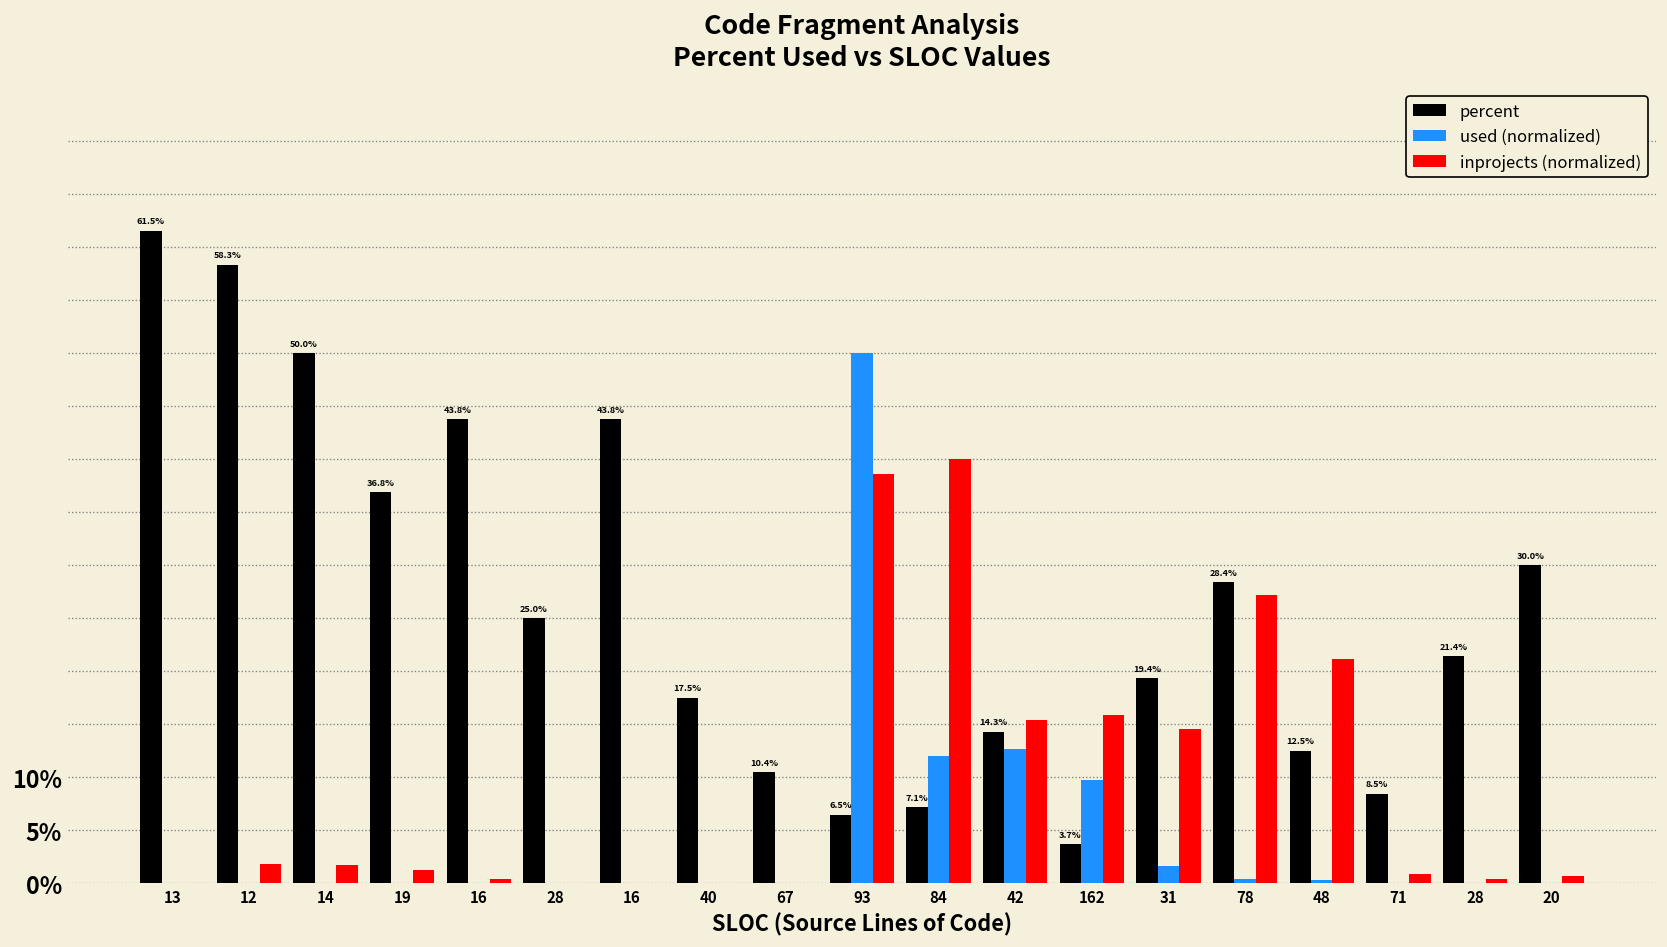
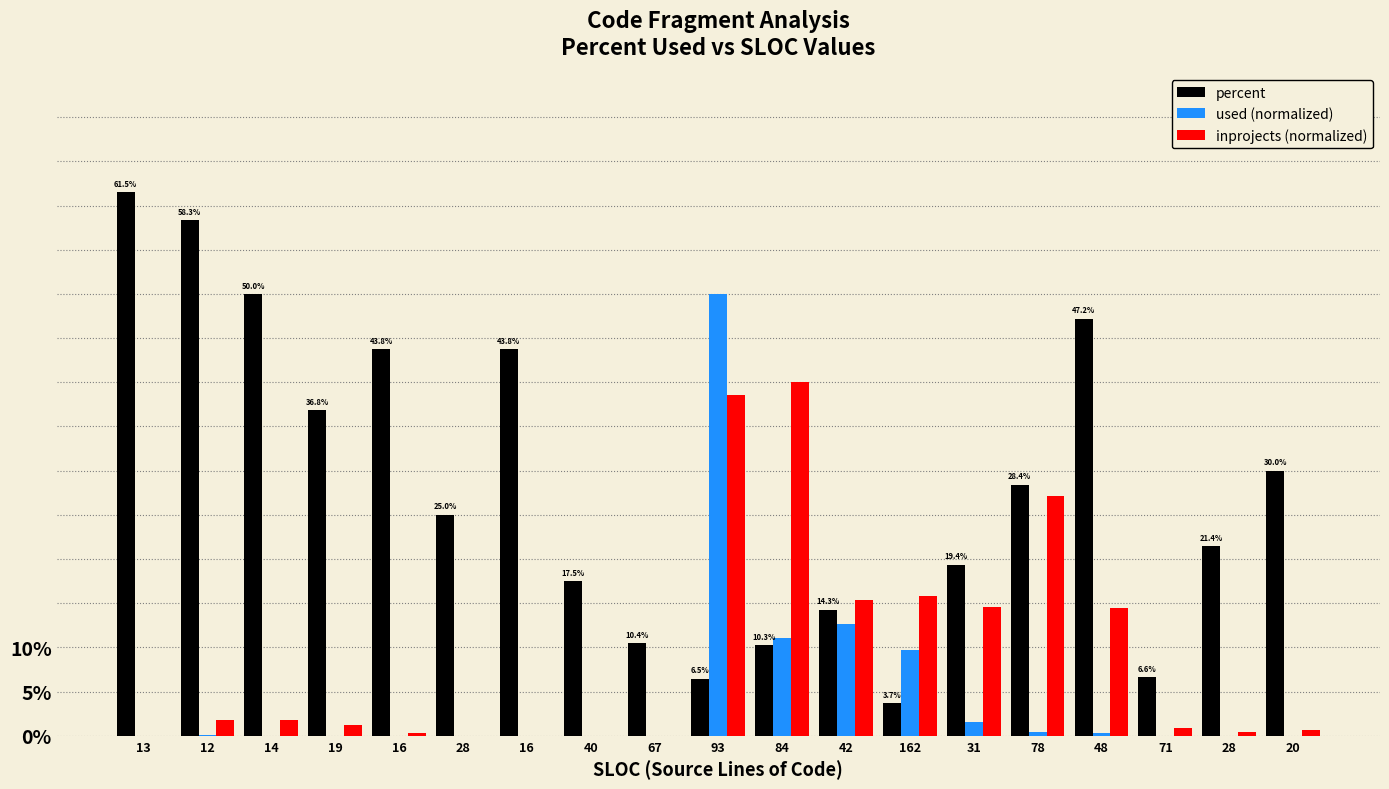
  {
    "percent": {
      "13": "61.5%",
      "12": "58.3%",
      "14": "50.0%",
      "19": "36.8%",
      "40": "17.5%",
      "67": "10.4%",
      "93": "6.5%",
-     "84": "7.1%",
+     "84": "10.3%",
      "42": "14.3%",
      "162": "3.7%",
      "31": "19.4%",
      "78": "28.4%",
-     "48": "12.5%",
-     "71": "8.5%",
+     "48": "47.2%",
+     "71": "6.6%",
      "20": "30.0%"
    },
    "used (normalized)": {
      "93": "50%",
-     "84": "12%",
+     "84": "11%",
      "42": "13%",
      "162": "10%",
      "31": "2%",
      "78": "0%",
      "48": "0%"
    },
    "inprojects (normalized)": {
      "12": "2%",
      "14": "2%",
      "19": "1%",
      "93": "39%",
      "84": "40%",
      "42": "15%",
      "162": "16%",
      "31": "15%",
      "78": "27%",
-     "48": "21%",
+     "48": "14%",
      "71": "1%",
      "20": "1%"
    }
  }
